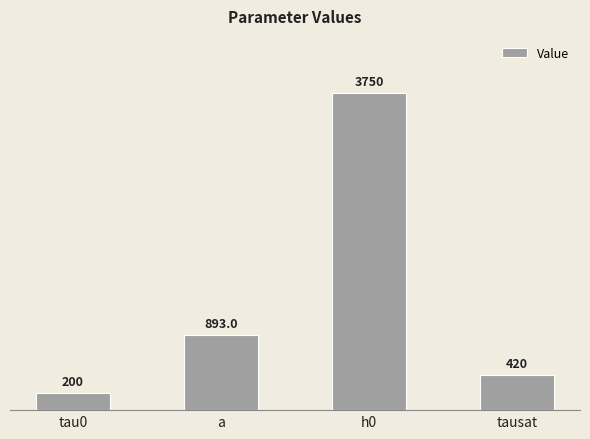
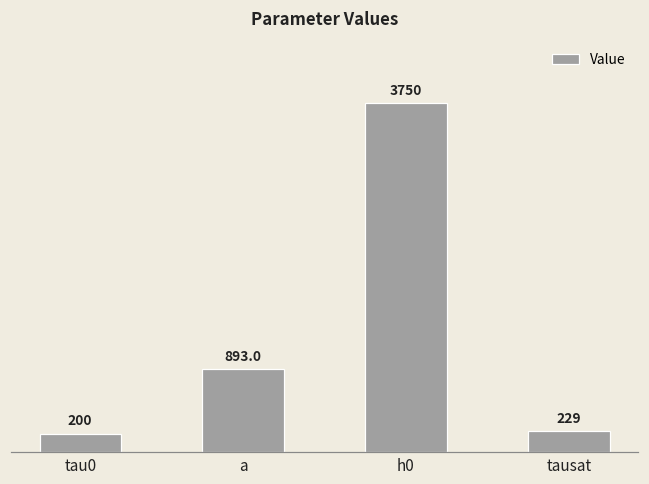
  {
    "tau0": 200,
    "a": 893.0,
    "h0": 3750,
-   "tausat": 420
+   "tausat": 229
  }
